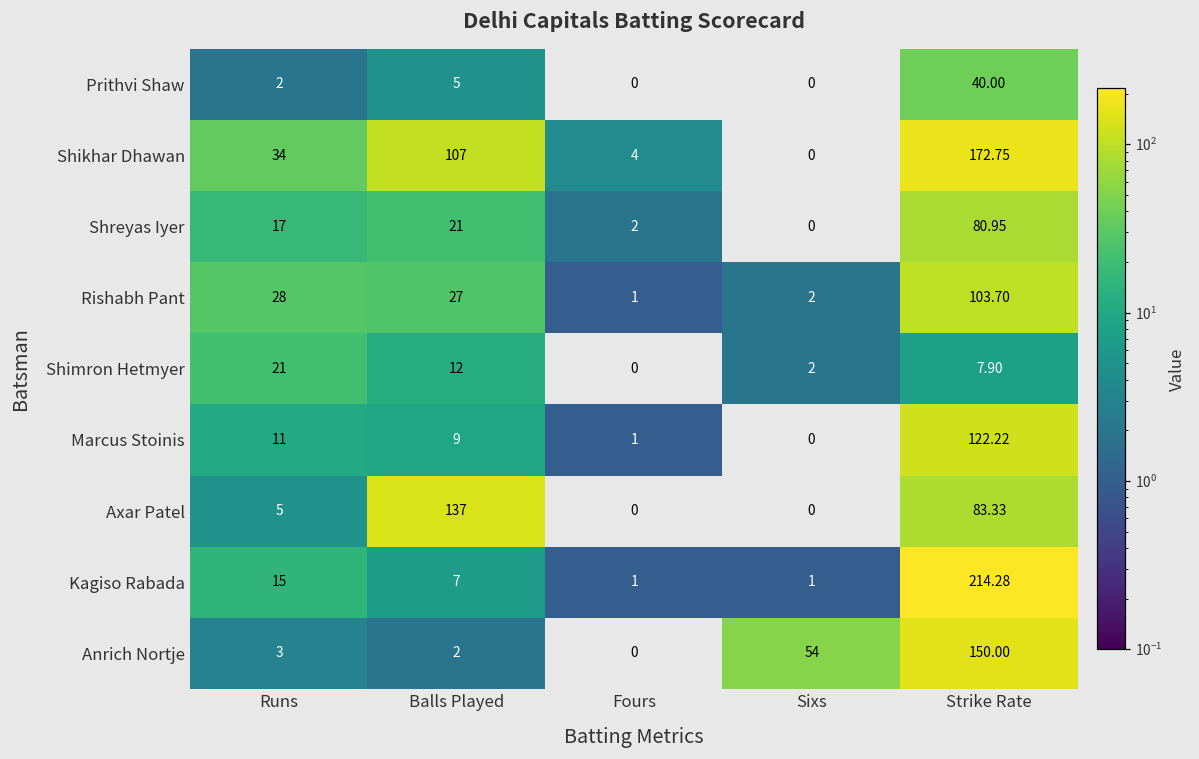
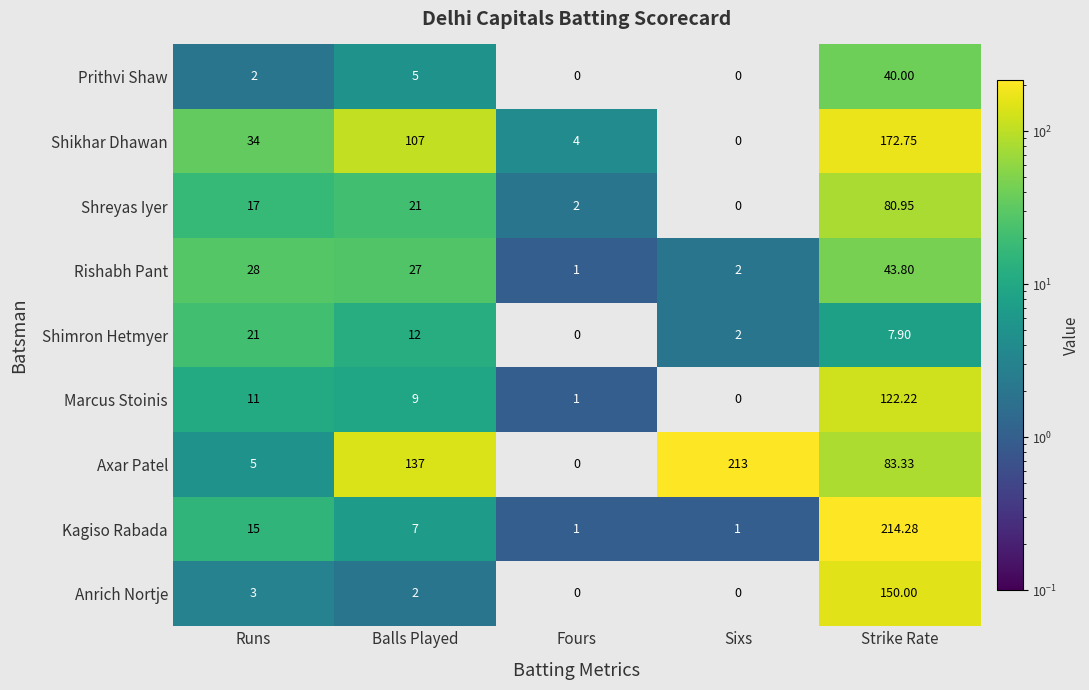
  {
    "Prithvi Shaw": {
      "Runs": 2,
      "Balls Played": 5,
      "Fours": 0,
      "Sixs": 0,
      "Strike Rate": 40.00
    },
    "Shikhar Dhawan": {
      "Runs": 34,
      "Balls Played": 107,
      "Fours": 4,
      "Sixs": 0,
      "Strike Rate": 172.75
    },
    "Shreyas Iyer": {
      "Runs": 17,
      "Balls Played": 21,
      "Fours": 2,
      "Sixs": 0,
      "Strike Rate": 80.95
    },
    "Rishabh Pant": {
      "Runs": 28,
      "Balls Played": 27,
      "Fours": 1,
      "Sixs": 2,
-     "Strike Rate": 103.70
+     "Strike Rate": 43.80
    },
    "Shimron Hetmyer": {
      "Runs": 21,
      "Balls Played": 12,
      "Fours": 0,
      "Sixs": 2,
      "Strike Rate": 7.90
    },
    "Marcus Stoinis": {
      "Runs": 11,
      "Balls Played": 9,
      "Fours": 1,
      "Sixs": 0,
      "Strike Rate": 122.22
    },
    "Axar Patel": {
      "Runs": 5,
      "Balls Played": 137,
      "Fours": 0,
-     "Sixs": 0,
+     "Sixs": 213,
      "Strike Rate": 83.33
    },
    "Kagiso Rabada": {
      "Runs": 15,
      "Balls Played": 7,
      "Fours": 1,
      "Sixs": 1,
      "Strike Rate": 214.28
    },
    "Anrich Nortje": {
      "Runs": 3,
      "Balls Played": 2,
      "Fours": 0,
-     "Sixs": 54,
+     "Sixs": 0,
      "Strike Rate": 150.00
    }
  }
